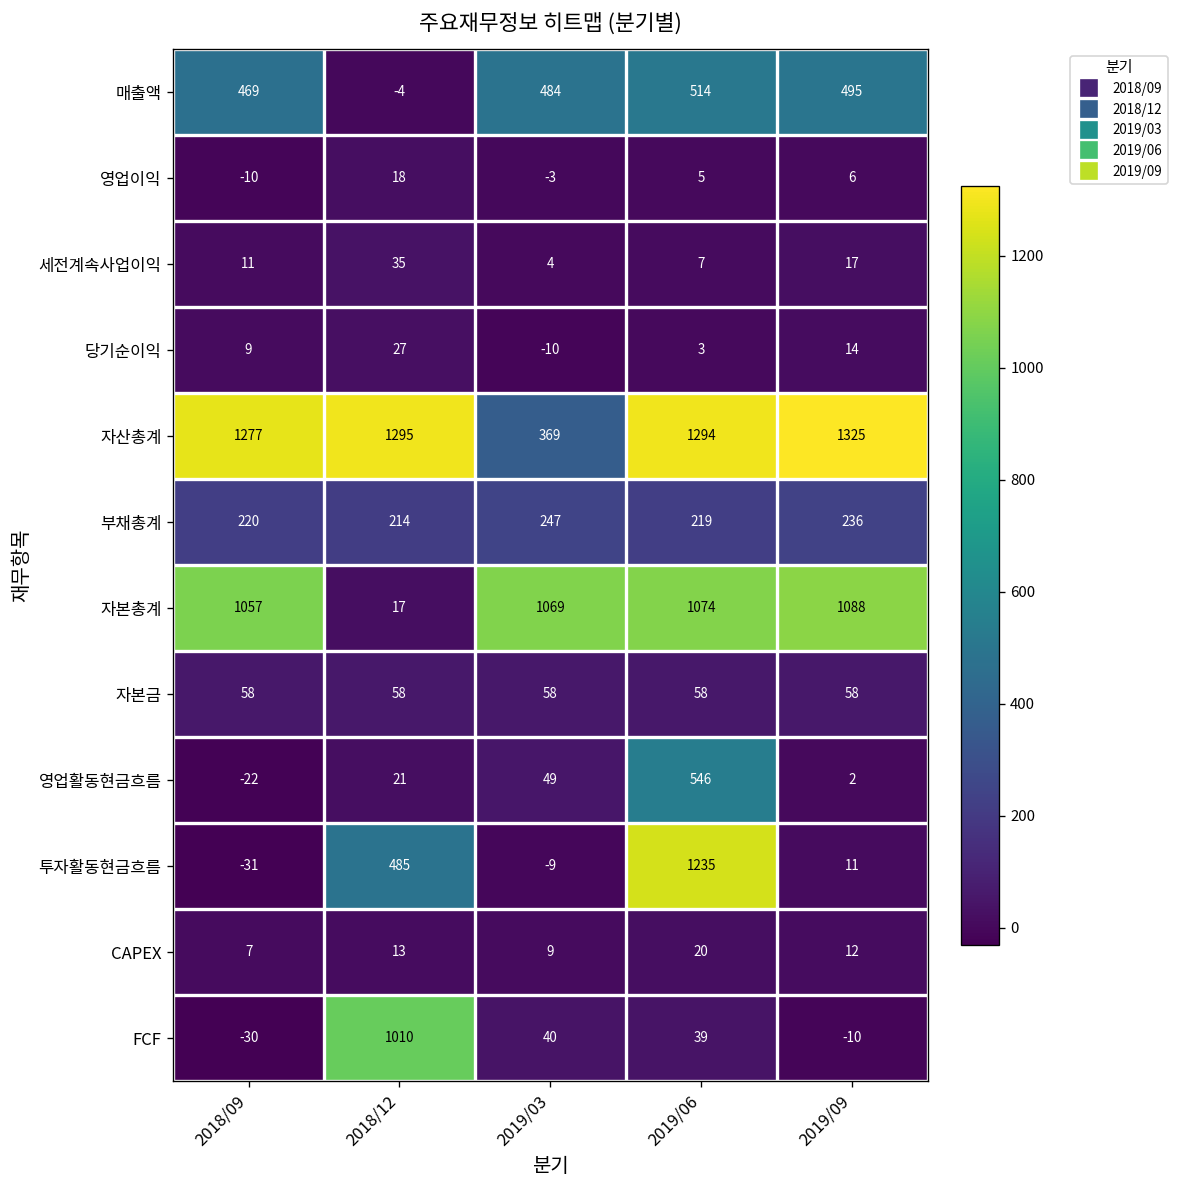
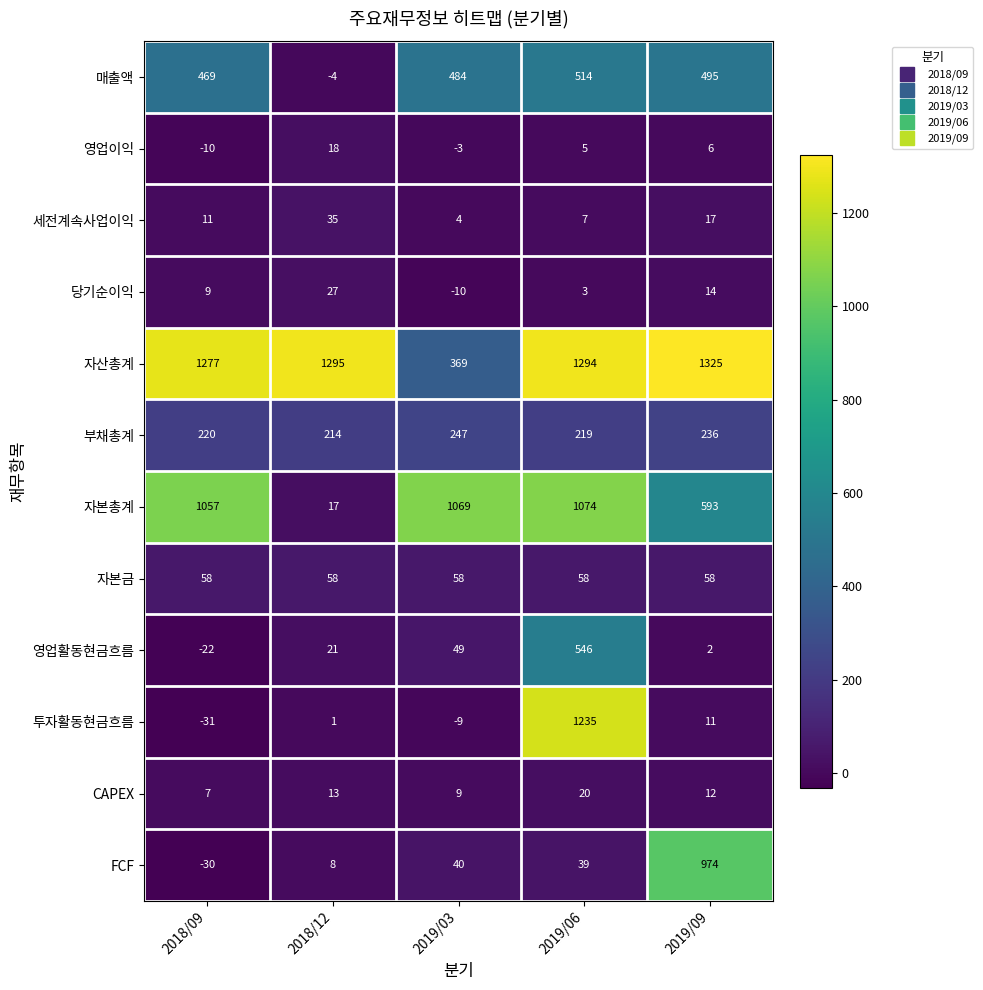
  {
    "매출액": {
      "2018/09": 469,
      "2018/12": -4,
      "2019/03": 484,
      "2019/06": 514,
      "2019/09": 495
    },
    "영업이익": {
      "2018/09": -10,
      "2018/12": 18,
      "2019/03": -3,
      "2019/06": 5,
      "2019/09": 6
    },
    "세전계속사업이익": {
      "2018/09": 11,
      "2018/12": 35,
      "2019/03": 4,
      "2019/06": 7,
      "2019/09": 17
    },
    "당기순이익": {
      "2018/09": 9,
      "2018/12": 27,
      "2019/03": -10,
      "2019/06": 3,
      "2019/09": 14
    },
    "자산총계": {
      "2018/09": 1277,
      "2018/12": 1295,
      "2019/03": 369,
      "2019/06": 1294,
      "2019/09": 1325
    },
    "부채총계": {
      "2018/09": 220,
      "2018/12": 214,
      "2019/03": 247,
      "2019/06": 219,
      "2019/09": 236
    },
    "자본총계": {
      "2018/09": 1057,
      "2018/12": 17,
      "2019/03": 1069,
      "2019/06": 1074,
-     "2019/09": 1088
+     "2019/09": 593
    },
    "자본금": {
      "2018/09": 58,
      "2018/12": 58,
      "2019/03": 58,
      "2019/06": 58,
      "2019/09": 58
    },
    "영업활동현금흐름": {
      "2018/09": -22,
      "2018/12": 21,
      "2019/03": 49,
      "2019/06": 546,
      "2019/09": 2
    },
    "투자활동현금흐름": {
      "2018/09": -31,
-     "2018/12": 485,
+     "2018/12": 1,
      "2019/03": -9,
      "2019/06": 1235,
      "2019/09": 11
    },
    "CAPEX": {
      "2018/09": 7,
      "2018/12": 13,
      "2019/03": 9,
      "2019/06": 20,
      "2019/09": 12
    },
    "FCF": {
      "2018/09": -30,
-     "2018/12": 1010,
+     "2018/12": 8,
      "2019/03": 40,
      "2019/06": 39,
-     "2019/09": -10
+     "2019/09": 974
    }
  }
